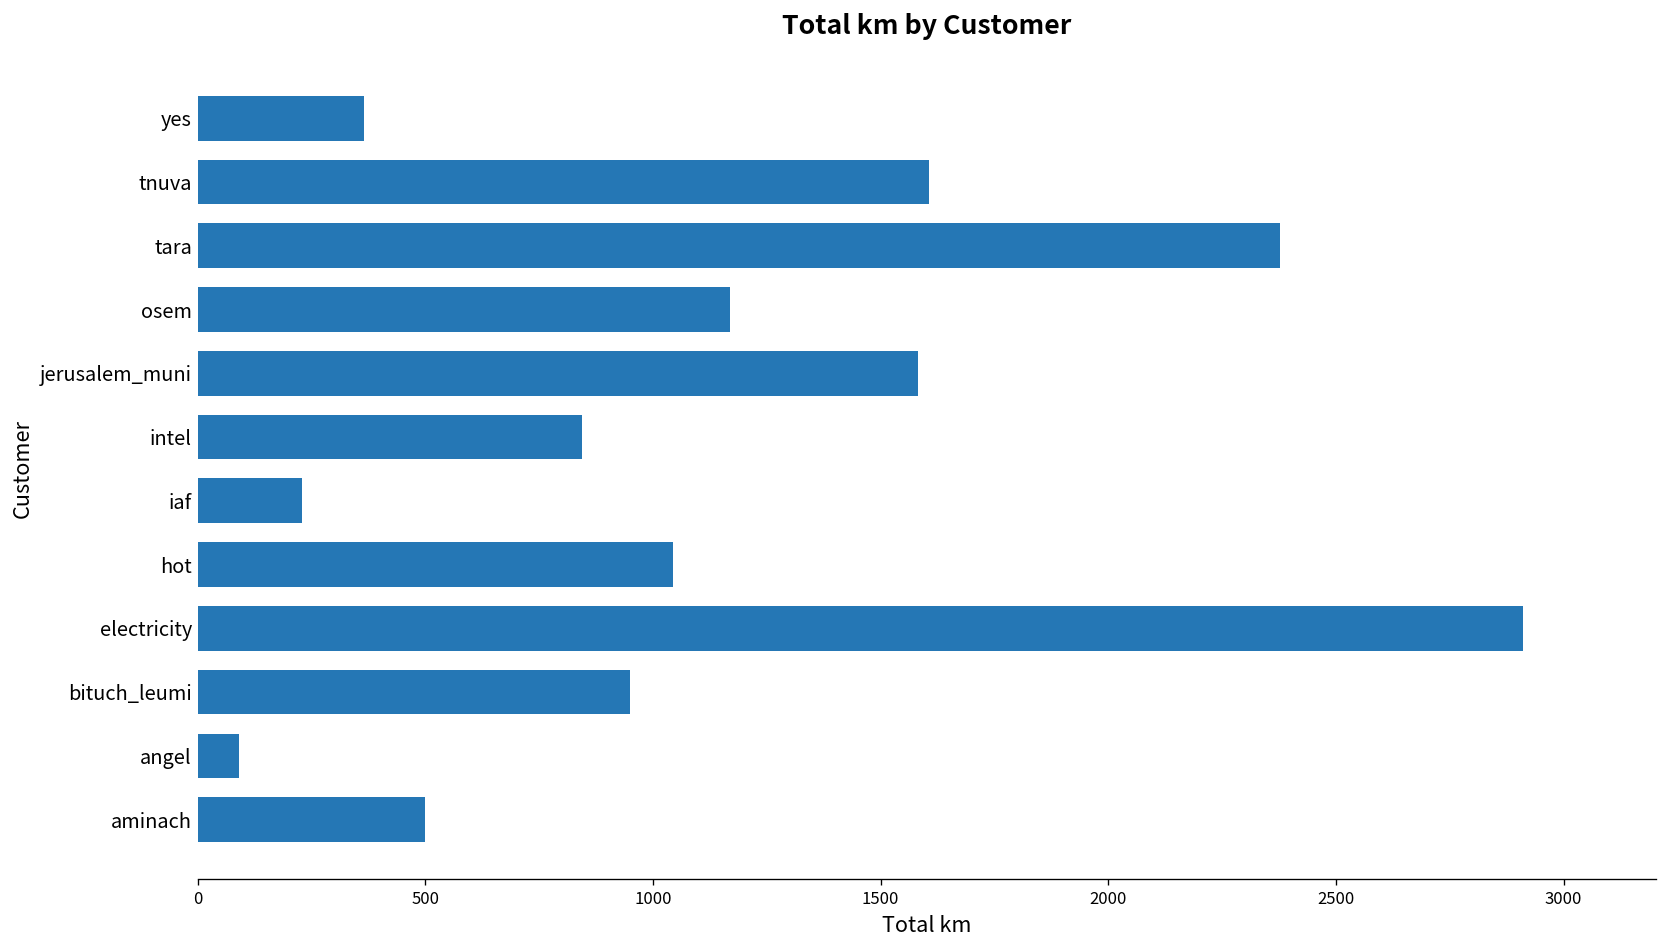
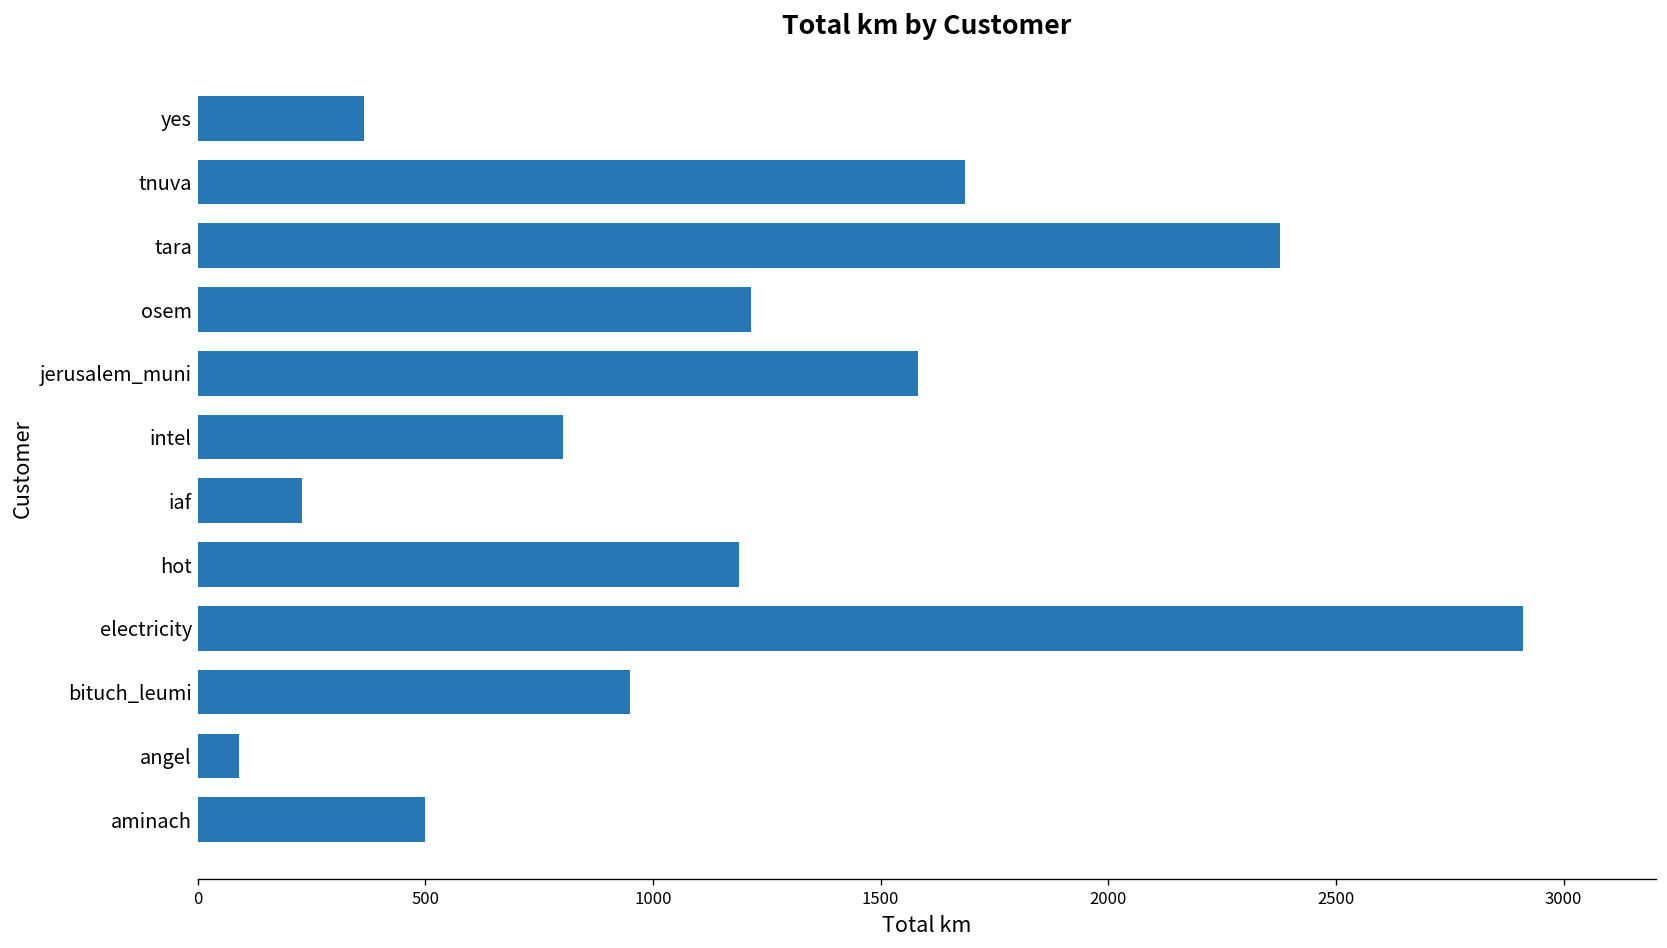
  {
    "yes": 370,
-   "tnuva": 1610,
+   "tnuva": 1690,
    "tara": 2380,
-   "osem": 1170,
+   "osem": 1220,
    "jerusalem_muni": 1580,
-   "intel": 840,
+   "intel": 800,
    "iaf": 230,
-   "hot": 1040,
+   "hot": 1190,
    "electricity": 2910,
    "bituch_leumi": 950,
    "angel": 90,
    "aminach": 500
  }
